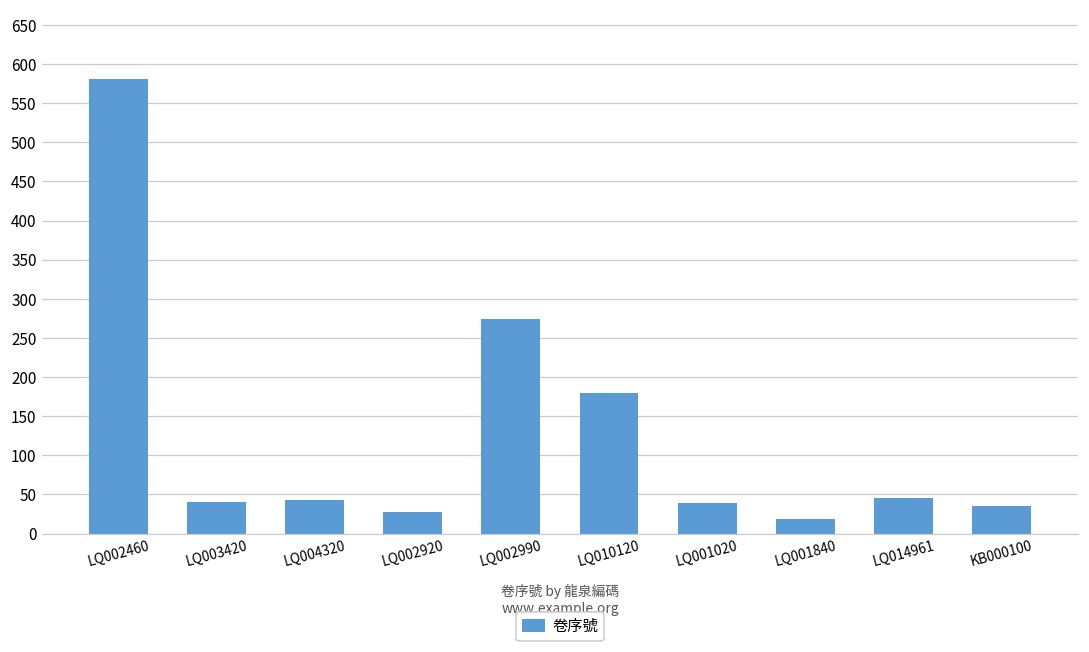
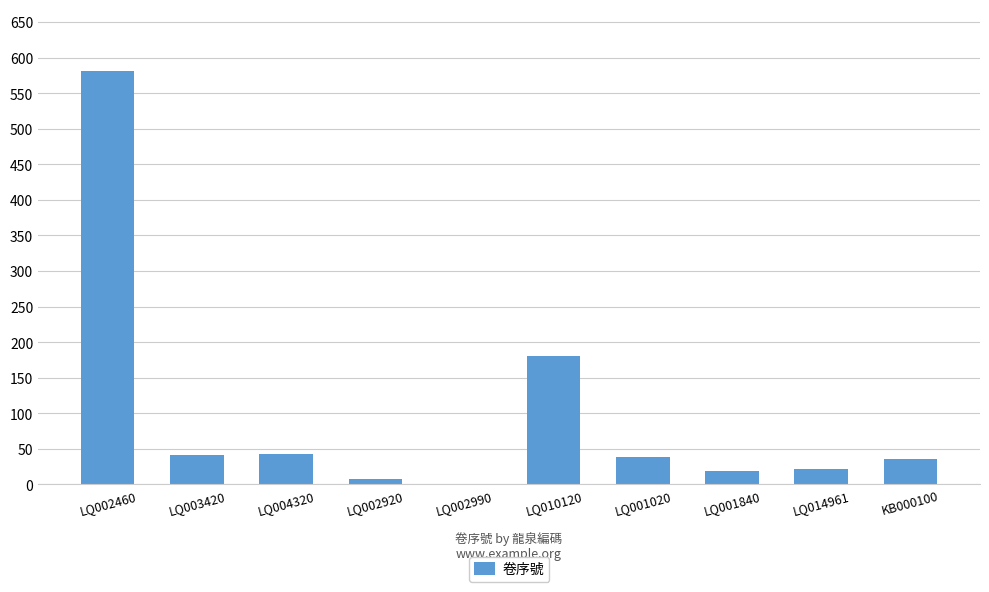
  {
    "LQ002460": 580,
    "LQ003420": 40,
    "LQ004320": 40,
-   "LQ002920": 30,
-   "LQ002990": 270,
+   "LQ002920": 10,
+   "LQ002990": 0,
    "LQ010120": 180,
    "LQ001020": 40,
    "LQ001840": 20,
-   "LQ014961": 50,
+   "LQ014961": 20,
    "KB000100": 40
  }
